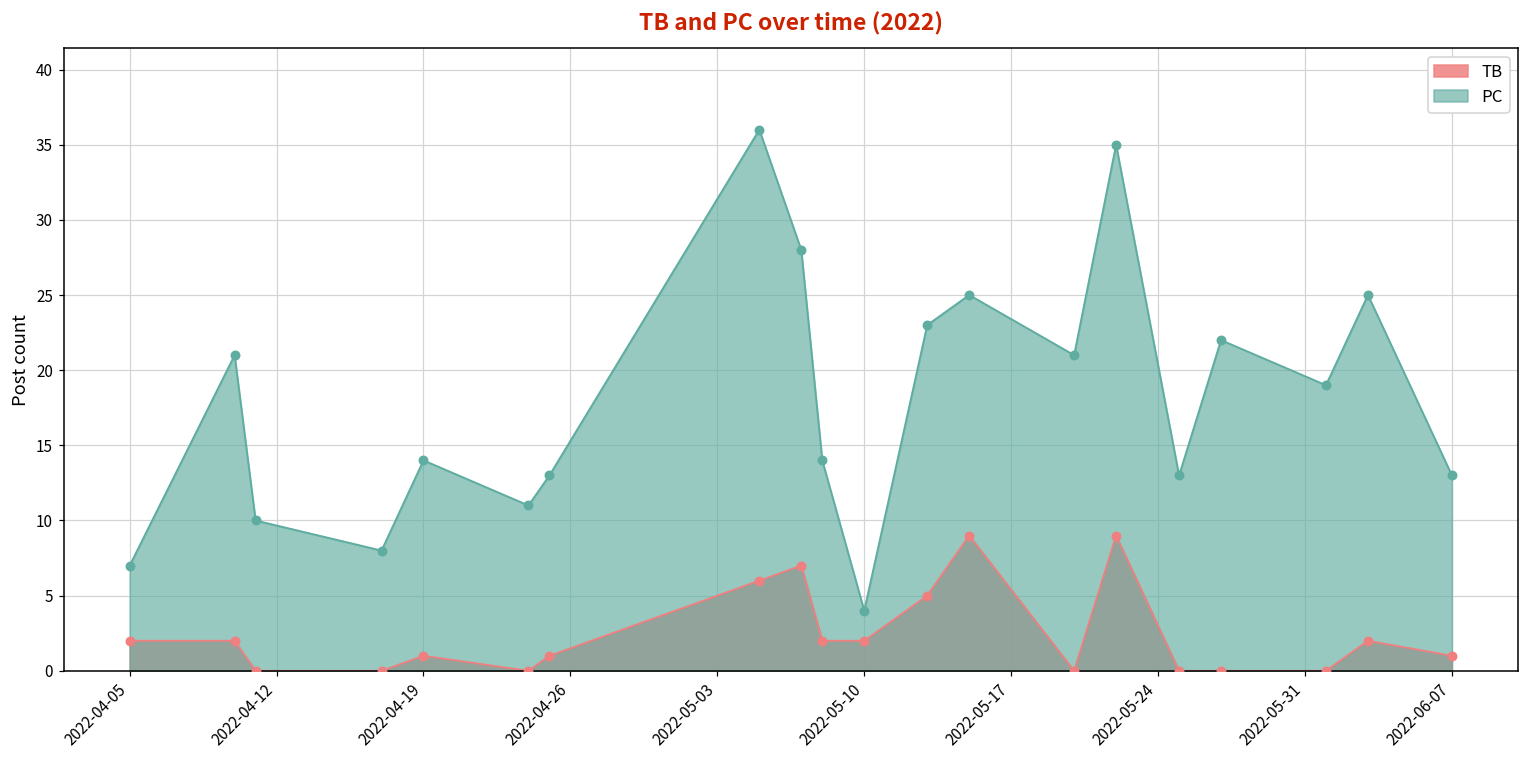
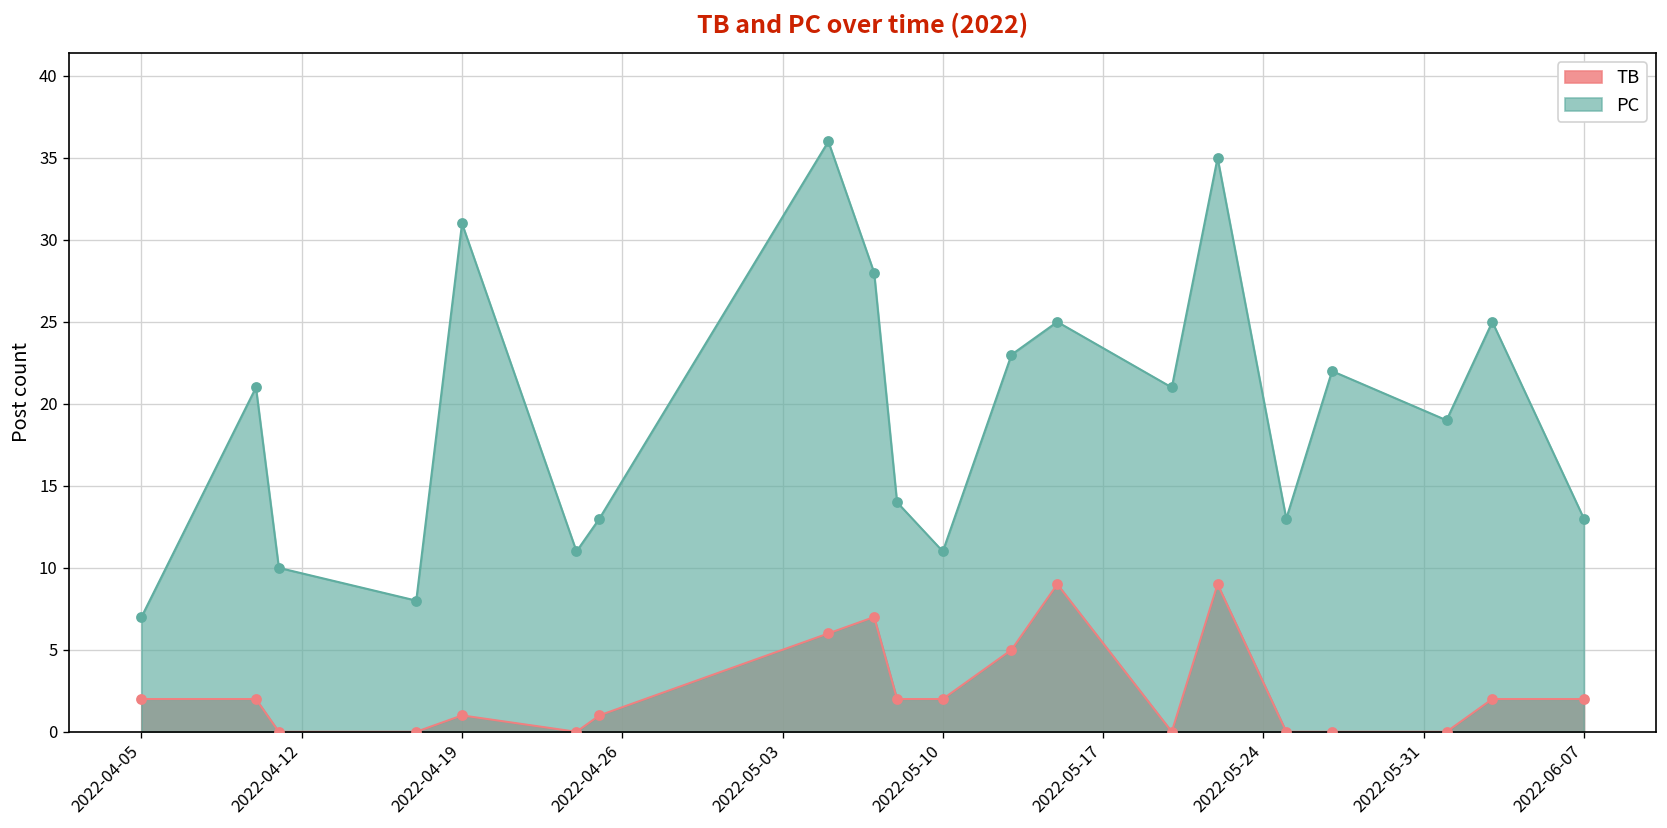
  {
    "TB": {
      "2022-04-05": 2,
      "2022-04-19": 1,
      "2022-05-10": 2,
-     "2022-06-07": 1
+     "2022-06-07": 2
    },
    "PC": {
      "2022-04-05": 7,
-     "2022-04-19": 14,
-     "2022-05-10": 4,
+     "2022-04-19": 31,
+     "2022-05-10": 11,
      "2022-06-07": 13
    }
  }
